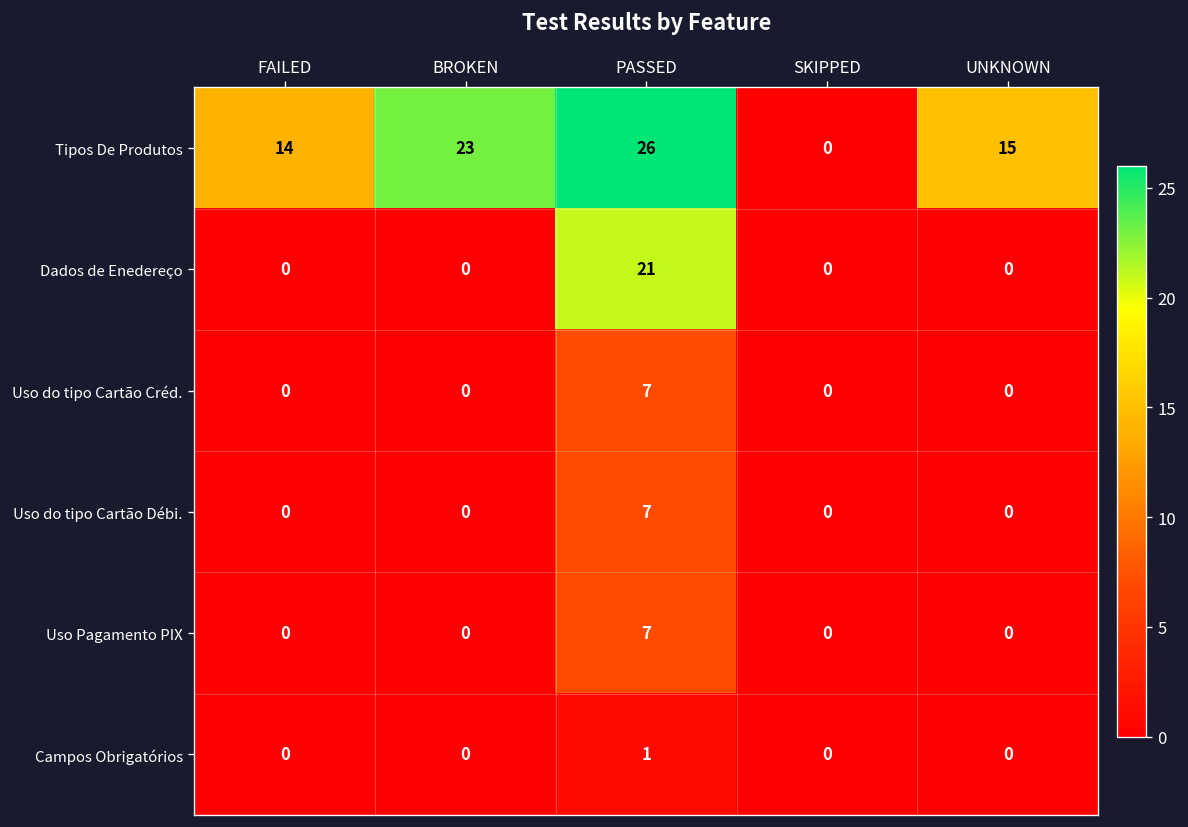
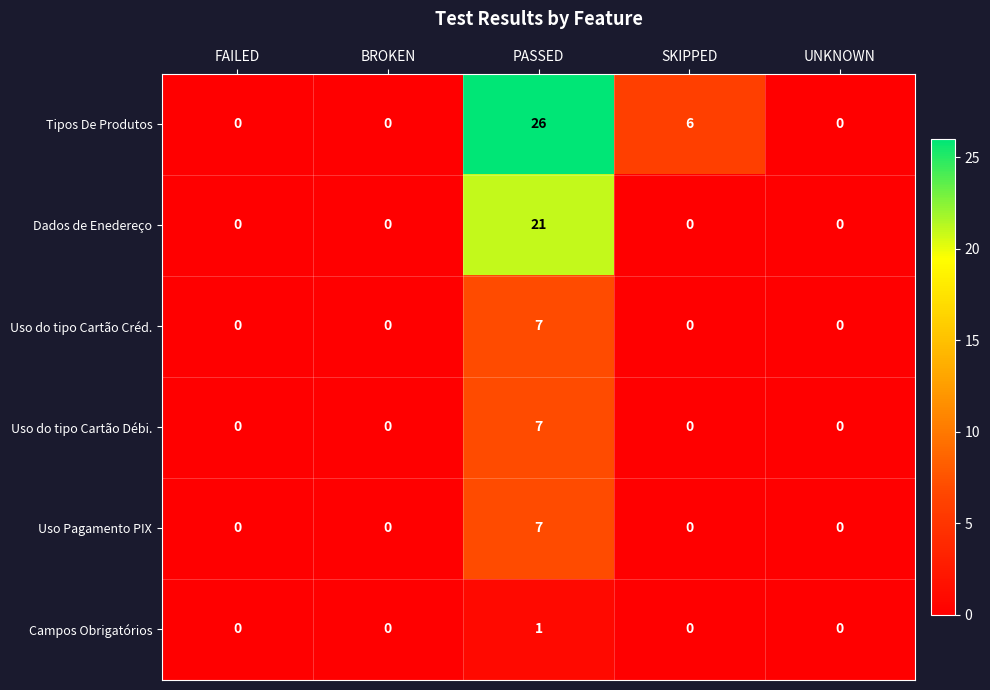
  {
    "Tipos De Produtos": {
-     "FAILED": 14,
-     "BROKEN": 23,
+     "FAILED": 0,
+     "BROKEN": 0,
      "PASSED": 26,
-     "SKIPPED": 0,
-     "UNKNOWN": 15
+     "SKIPPED": 6,
+     "UNKNOWN": 0
    },
    "Dados de Enedereço": {
      "FAILED": 0,
      "BROKEN": 0,
      "PASSED": 21,
      "SKIPPED": 0,
      "UNKNOWN": 0
    },
    "Uso do tipo Cartão Créd.": {
      "FAILED": 0,
      "BROKEN": 0,
      "PASSED": 7,
      "SKIPPED": 0,
      "UNKNOWN": 0
    },
    "Uso do tipo Cartão Débi.": {
      "FAILED": 0,
      "BROKEN": 0,
      "PASSED": 7,
      "SKIPPED": 0,
      "UNKNOWN": 0
    },
    "Uso Pagamento PIX": {
      "FAILED": 0,
      "BROKEN": 0,
      "PASSED": 7,
      "SKIPPED": 0,
      "UNKNOWN": 0
    },
    "Campos Obrigatórios": {
      "FAILED": 0,
      "BROKEN": 0,
      "PASSED": 1,
      "SKIPPED": 0,
      "UNKNOWN": 0
    }
  }
